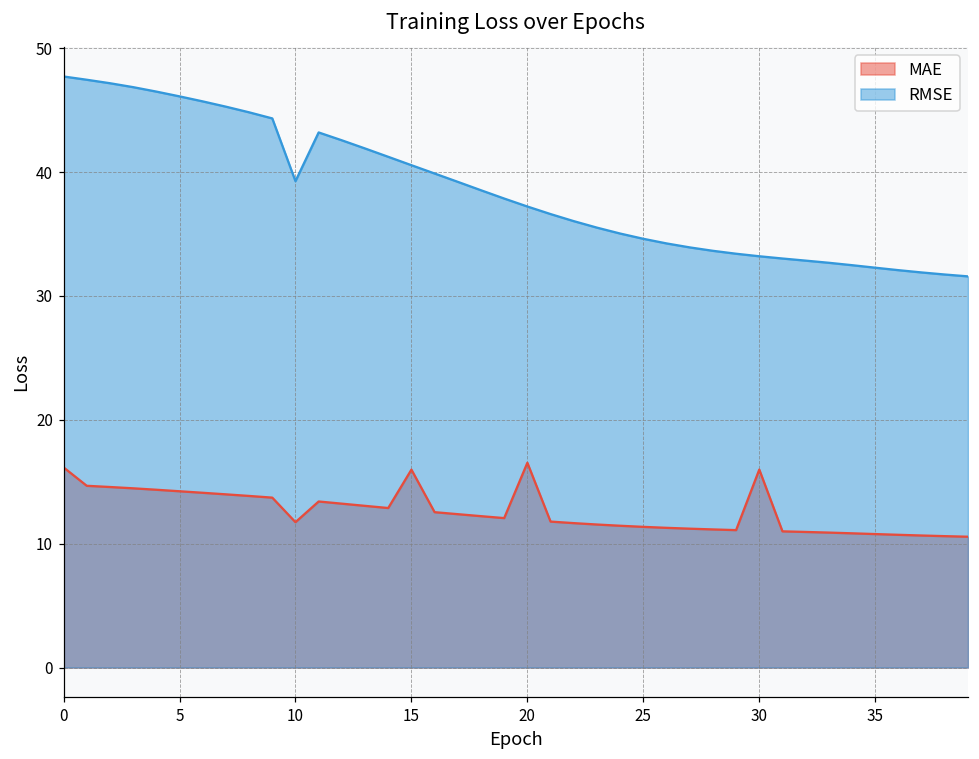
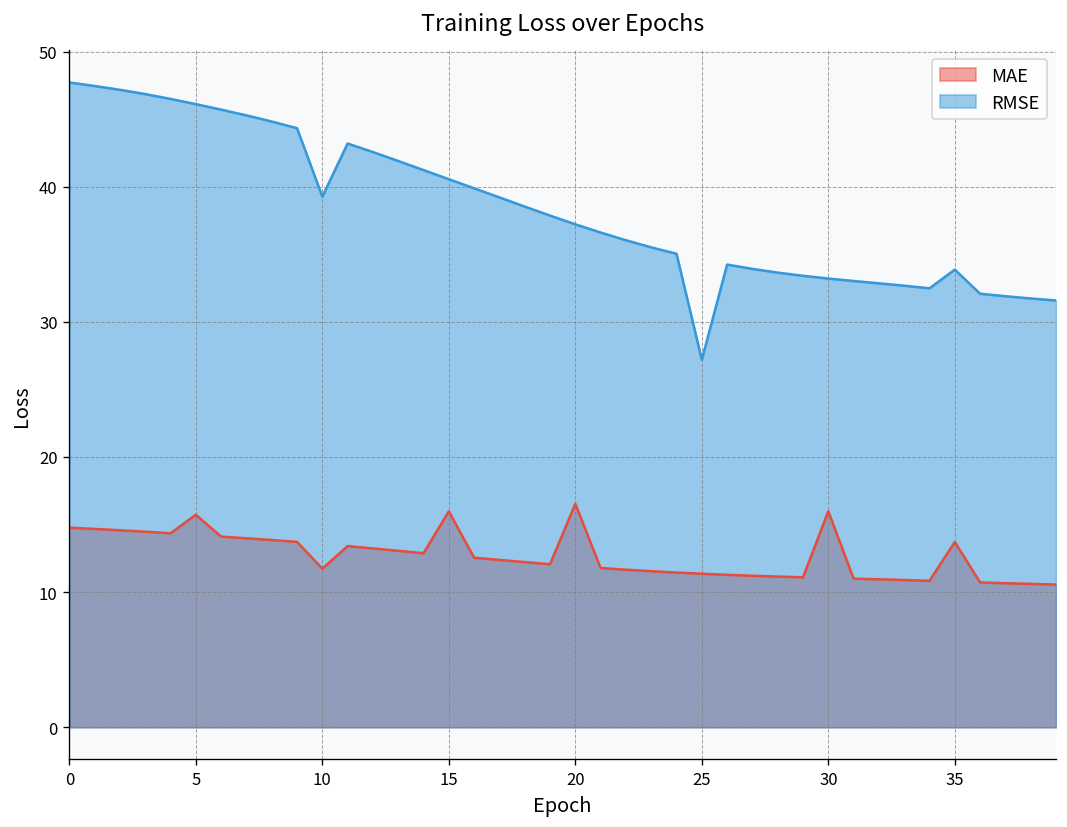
  {
    "MAE": {
-     "0": 16.2,
-     "5": 14.2,
+     "0": 14.8,
+     "5": 15.7,
      "10": 11.7,
      "15": 16.0,
      "20": 16.5,
      "25": 11.4,
      "30": 16.0,
-     "35": 10.8
+     "35": 13.7
    },
    "RMSE": {
      "0": 47.7,
      "5": 46.1,
      "10": 39.3,
      "15": 40.6,
      "20": 37.2,
-     "25": 34.6,
+     "25": 27.2,
      "30": 33.2,
-     "35": 32.3
+     "35": 33.9
    }
  }
